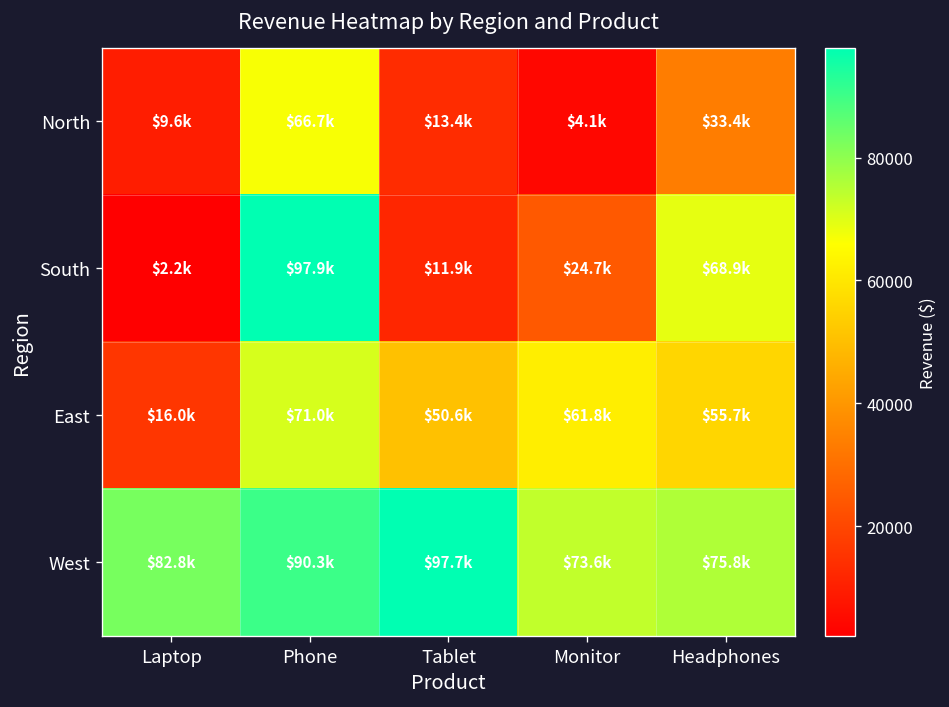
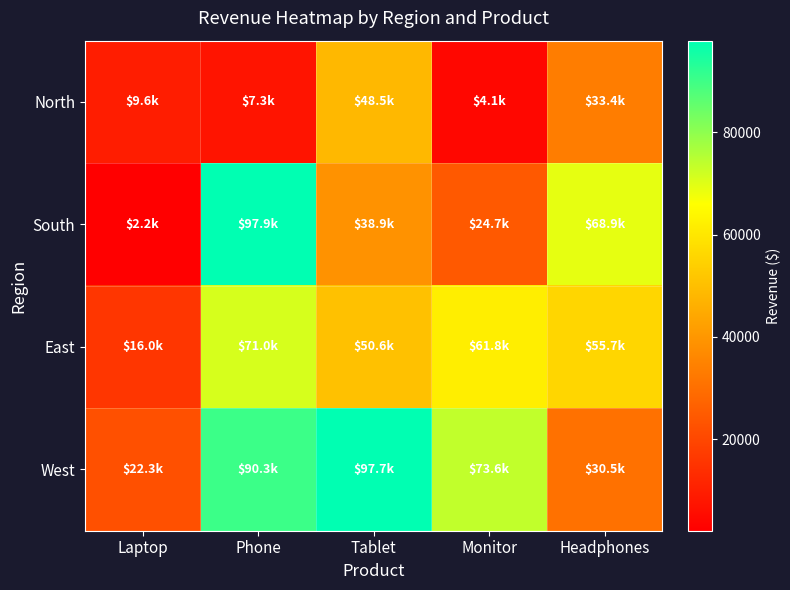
  {
    "North": {
      "Laptop": "$9.6k",
-     "Phone": "$66.7k",
-     "Tablet": "$13.4k",
+     "Phone": "$7.3k",
+     "Tablet": "$48.5k",
      "Monitor": "$4.1k",
      "Headphones": "$33.4k"
    },
    "South": {
      "Laptop": "$2.2k",
      "Phone": "$97.9k",
-     "Tablet": "$11.9k",
+     "Tablet": "$38.9k",
      "Monitor": "$24.7k",
      "Headphones": "$68.9k"
    },
    "East": {
      "Laptop": "$16.0k",
      "Phone": "$71.0k",
      "Tablet": "$50.6k",
      "Monitor": "$61.8k",
      "Headphones": "$55.7k"
    },
    "West": {
-     "Laptop": "$82.8k",
+     "Laptop": "$22.3k",
      "Phone": "$90.3k",
      "Tablet": "$97.7k",
      "Monitor": "$73.6k",
-     "Headphones": "$75.8k"
+     "Headphones": "$30.5k"
    }
  }
